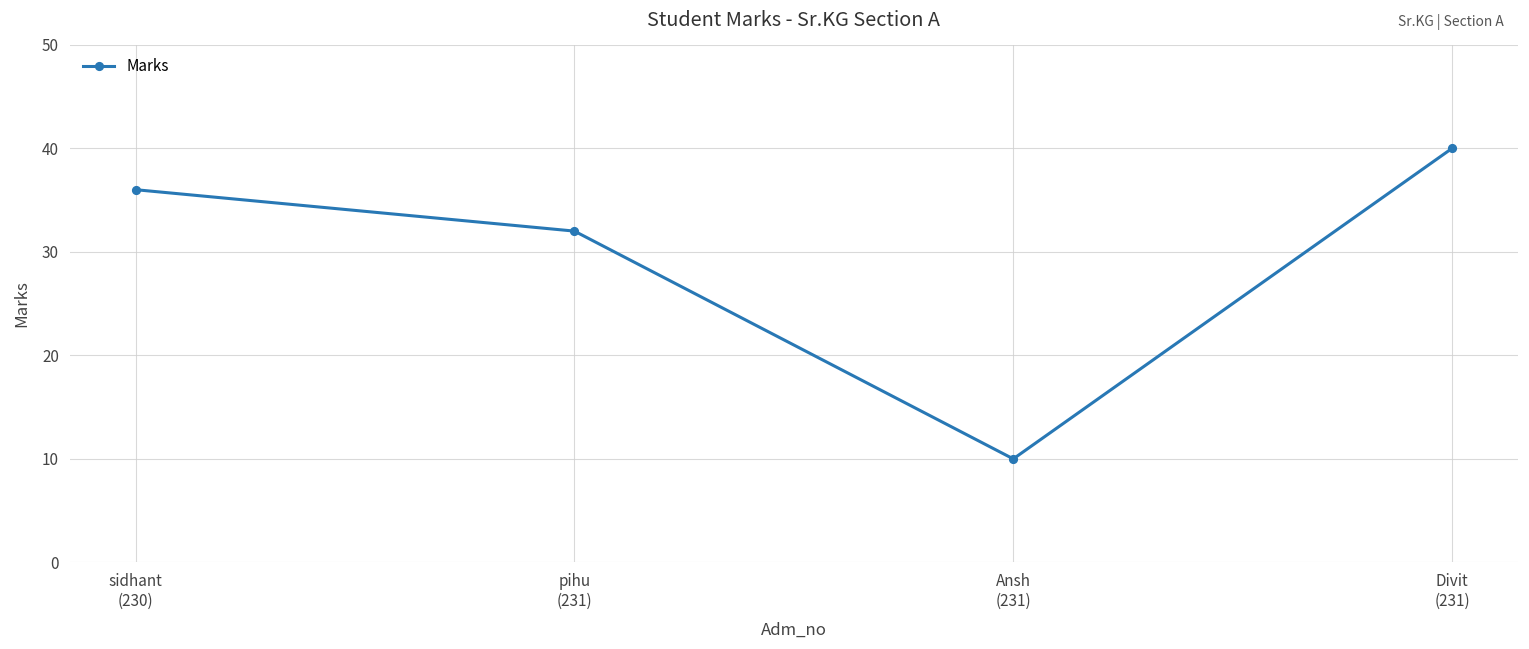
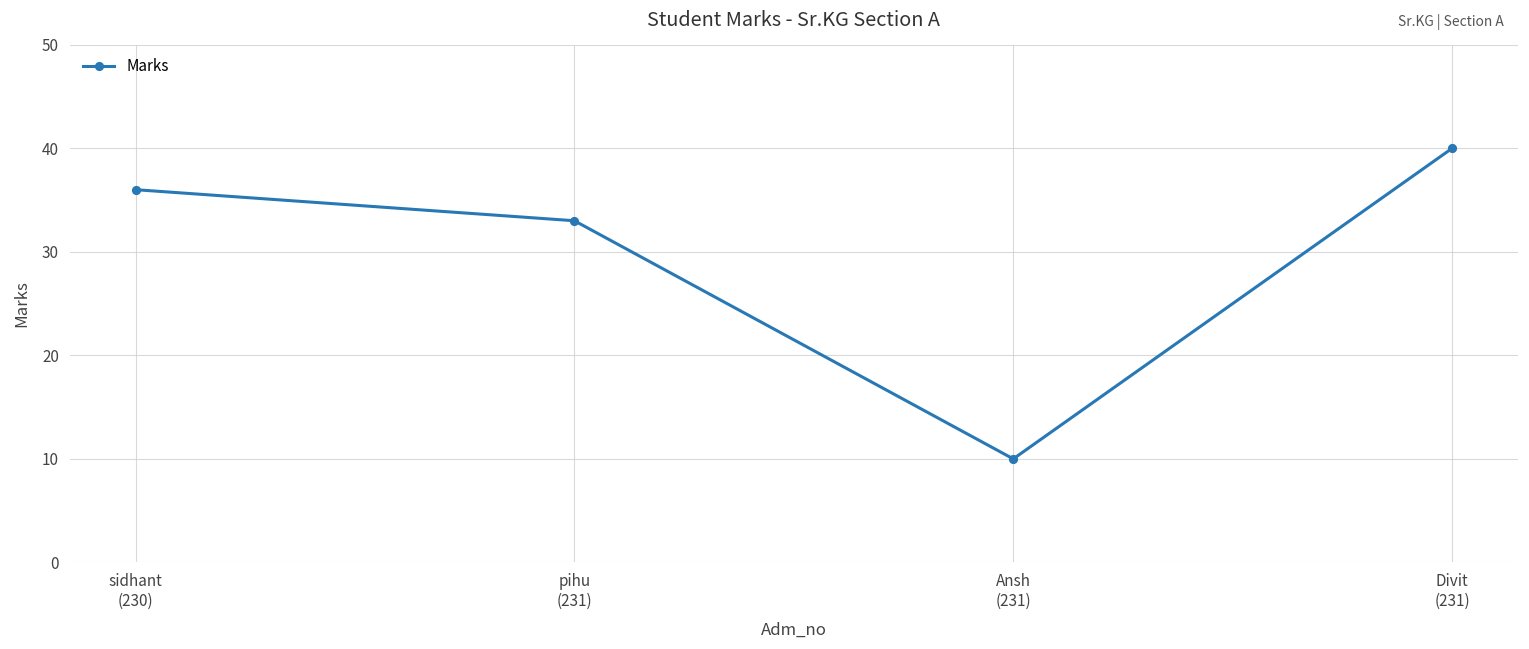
  {
    "sidhant (230)": 36,
-   "pihu (231)": 32,
+   "pihu (231)": 33,
    "Ansh (231)": 10,
    "Divit (231)": 40
  }
